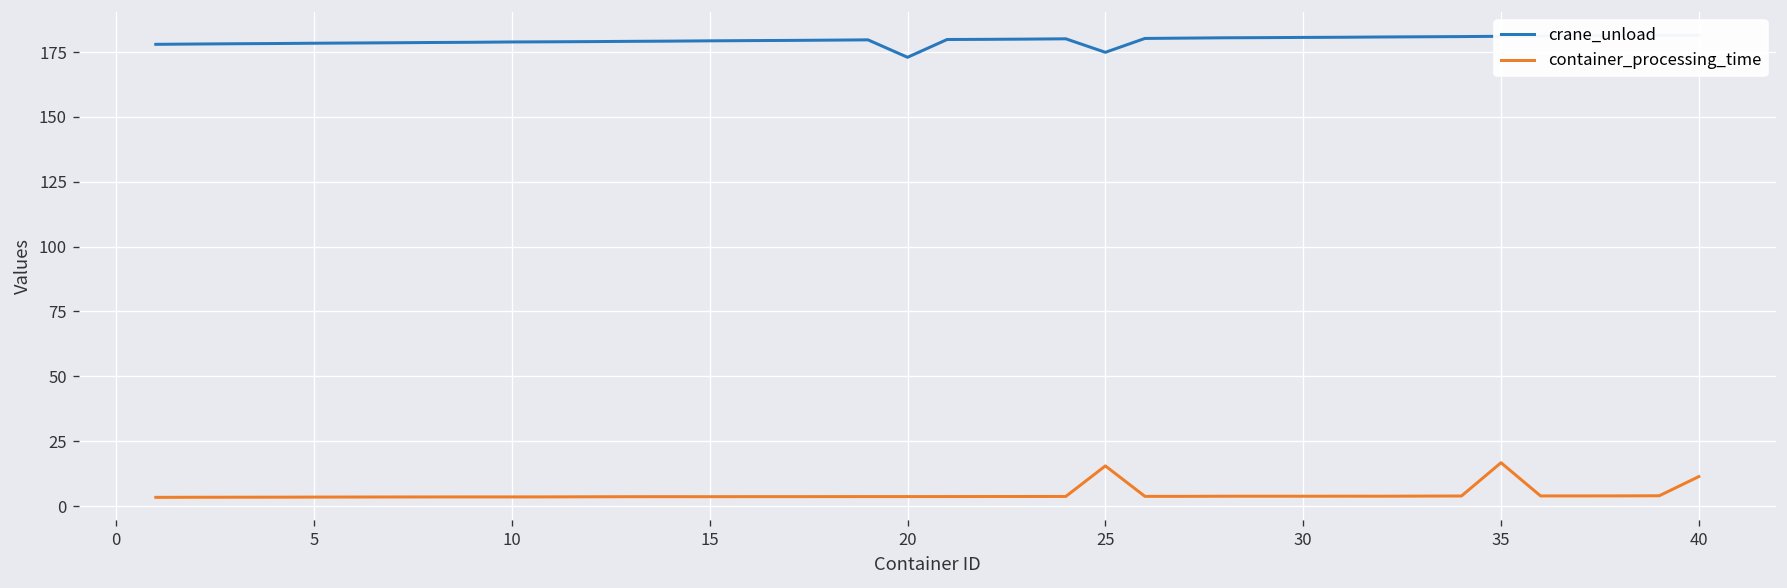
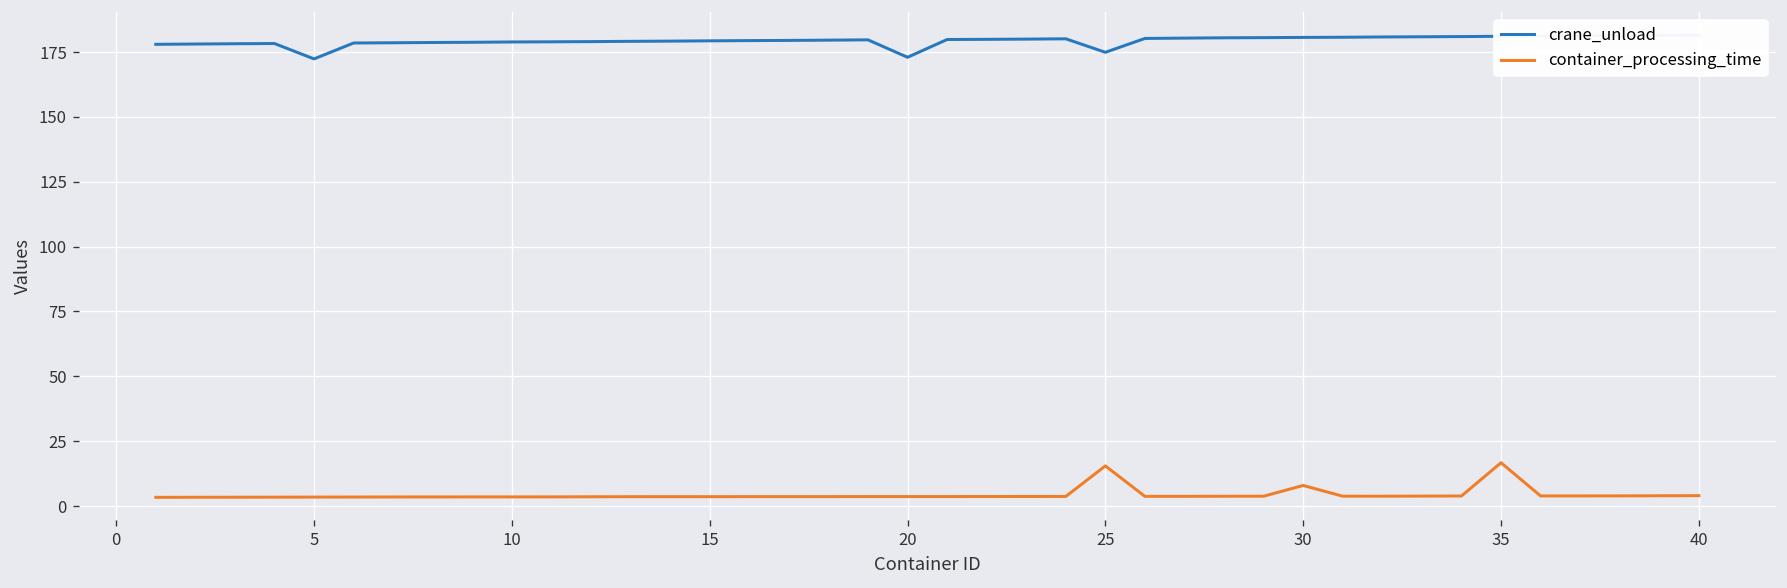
  {
    "crane_unload": {
-     "5": 178,
+     "5": 172,
      "10": 179,
      "15": 179,
      "20": 173,
      "25": 175,
      "30": 181
    },
    "container_processing_time": {
      "5": 3,
      "10": 4,
      "15": 4,
      "20": 4,
      "25": 15,
-     "30": 4,
+     "30": 8,
      "35": 17,
-     "40": 11
+     "40": 4
    }
  }
